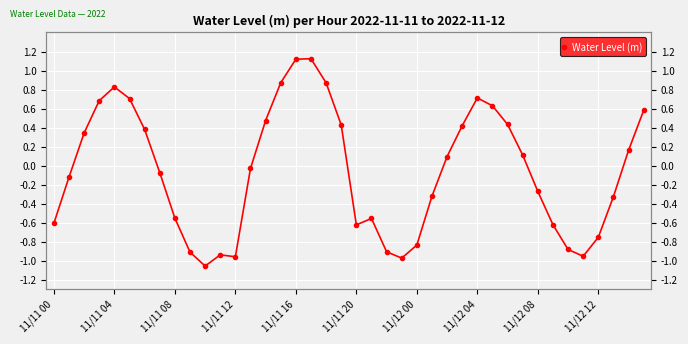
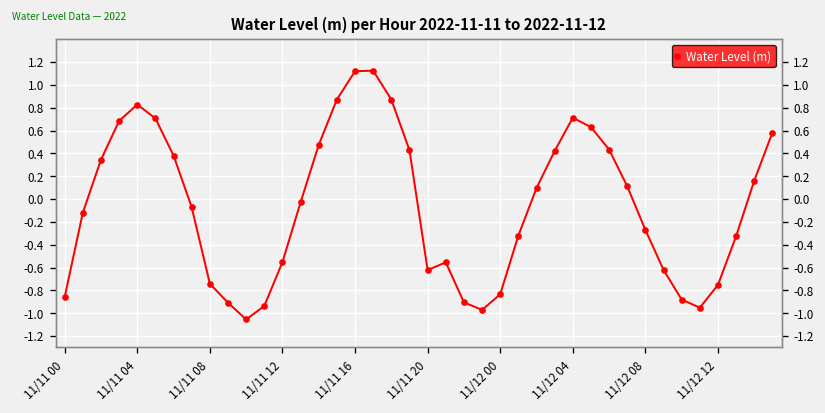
  {
-   "11/11 00": -0.6,
+   "11/11 00": -0.9,
    "11/11 04": 0.8,
-   "11/11 08": -0.6,
-   "11/11 12": -1.0,
+   "11/11 08": -0.7,
+   "11/11 12": -0.6,
    "11/11 16": 1.1,
    "11/11 20": -0.6,
    "11/12 00": -0.8,
    "11/12 04": 0.7,
    "11/12 08": -0.3,
    "11/12 12": -0.8
  }
